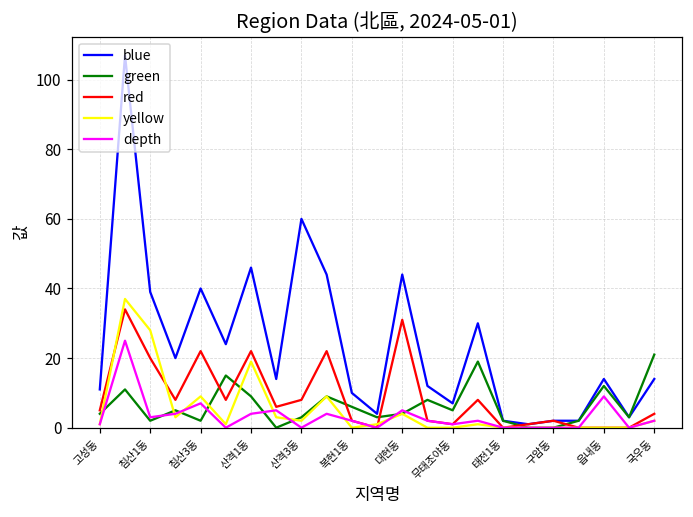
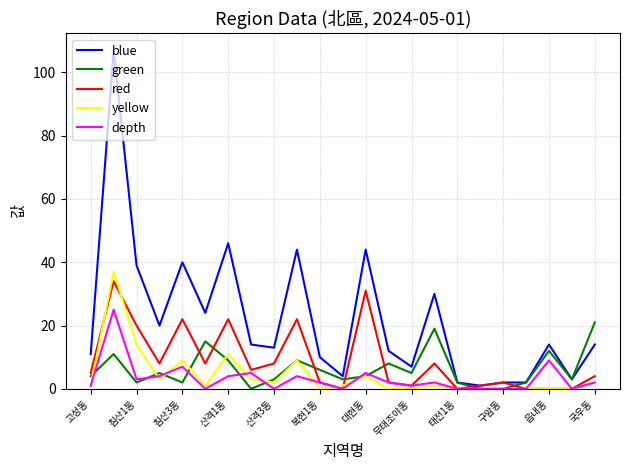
  {
    "blue": {
      "고성동": 11,
      "침산1동": 39,
      "침산3동": 40,
      "산격1동": 46,
-     "산격3동": 60,
+     "산격3동": 13,
      "복현1동": 10,
      "대현동": 44,
      "무태조야동": 7,
      "읍내동": 14,
      "국우동": 14
    },
    "green": {
      "고성동": 4,
      "침산1동": 2,
      "침산3동": 2,
      "산격1동": 9,
      "산격3동": 3,
      "복현1동": 6,
      "무태조야동": 5,
      "읍내동": 12,
      "국우동": 21
    },
    "red": {
      "고성동": 5,
      "침산1동": 20,
      "침산3동": 22,
      "산격1동": 22,
      "산격3동": 8,
      "대현동": 31,
      "국우동": 4
    },
    "yellow": {
-     "침산1동": 28,
+     "침산1동": 14,
      "침산3동": 9,
-     "산격1동": 19,
+     "산격1동": 11,
      "산격3동": 2,
      "복현1동": 0,
      "무태조야동": 0
    },
    "depth": {
      "침산1동": 3,
      "침산3동": 7,
      "산격1동": 4,
      "산격3동": 0,
      "대현동": 5,
      "읍내동": 9
    }
  }
